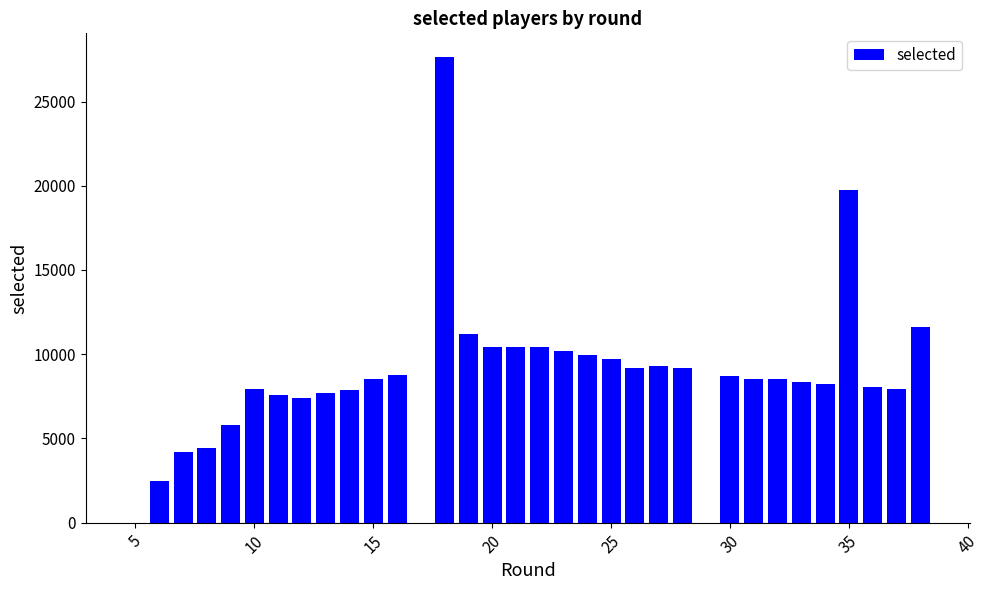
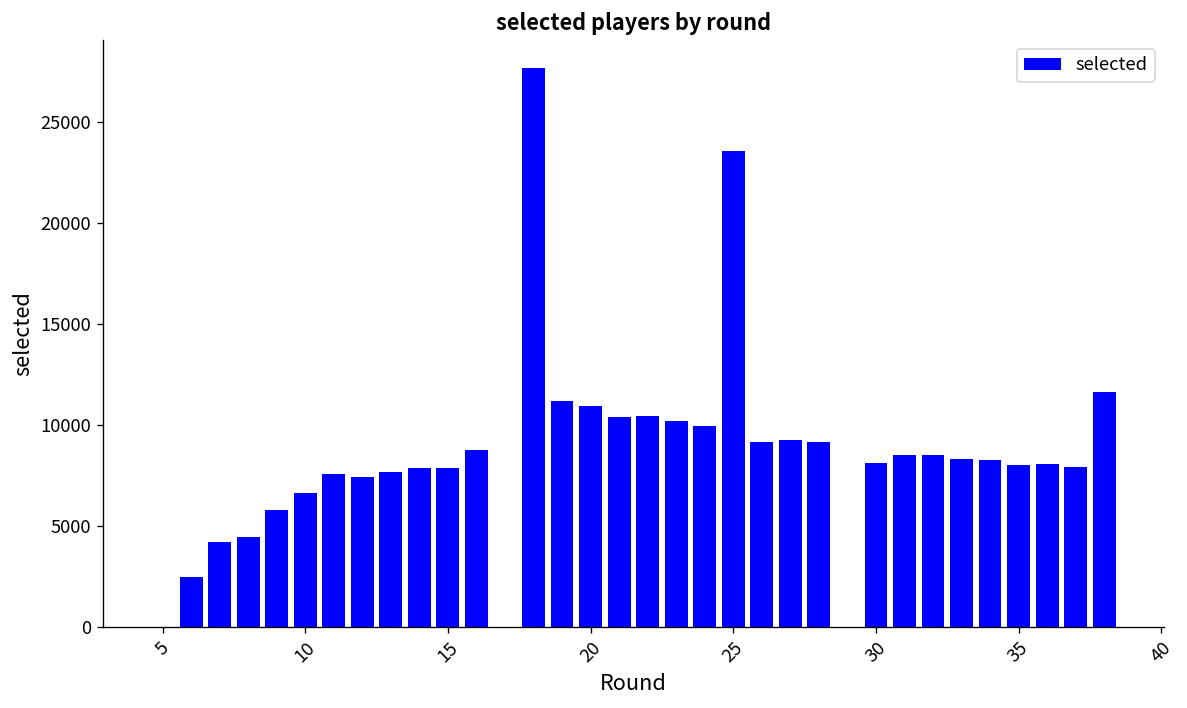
  {
    "5": 0,
-   "10": 7900,
-   "15": 8600,
-   "20": 10400,
-   "25": 9700,
-   "30": 8700,
-   "35": 19800
+   "10": 6600,
+   "15": 7900,
+   "20": 10900,
+   "25": 23500,
+   "30": 8100,
+   "35": 8000
  }
